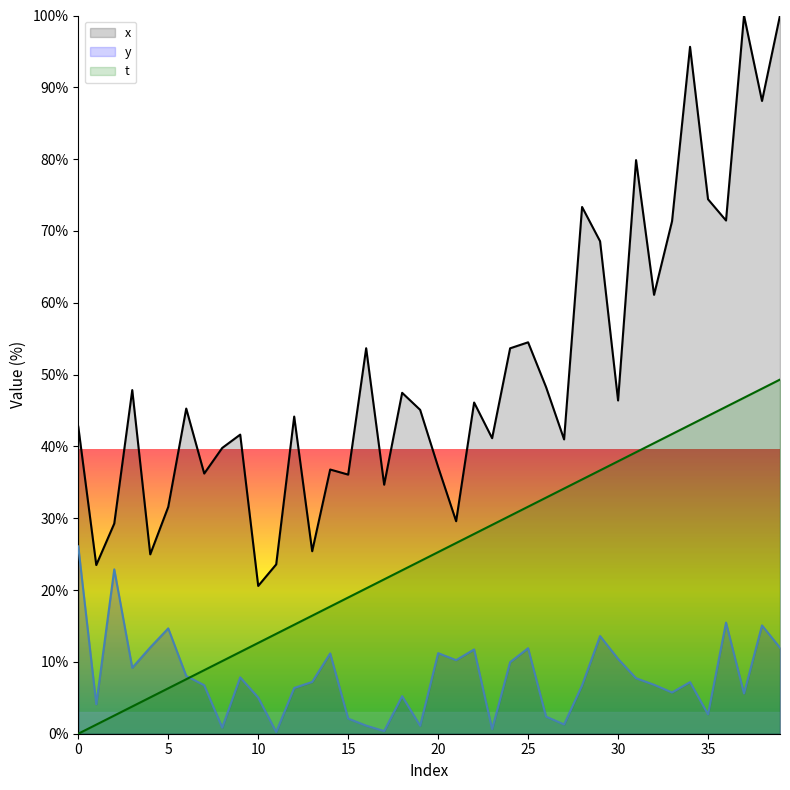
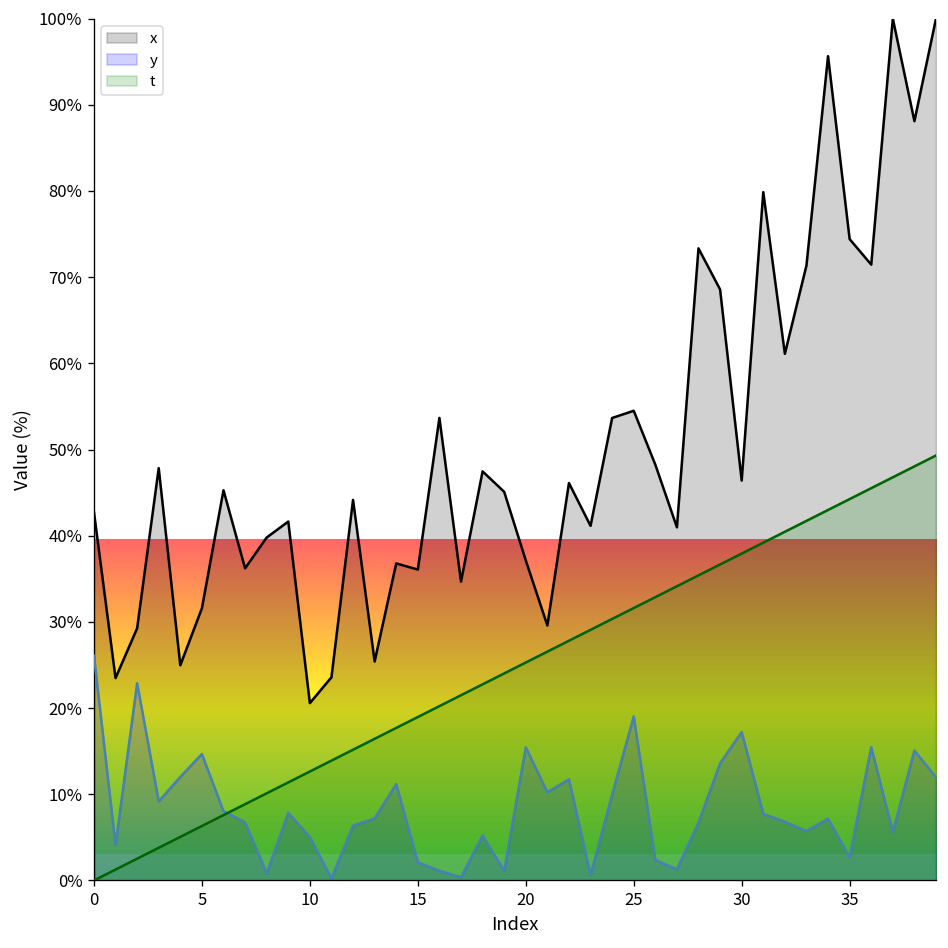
  {
    "y": {
      "0": "26%",
      "5": "15%",
      "10": "5%",
-     "20": "11%",
-     "25": "12%",
-     "30": "10%"
+     "20": "15%",
+     "25": "19%",
+     "30": "17%"
    }
  }
